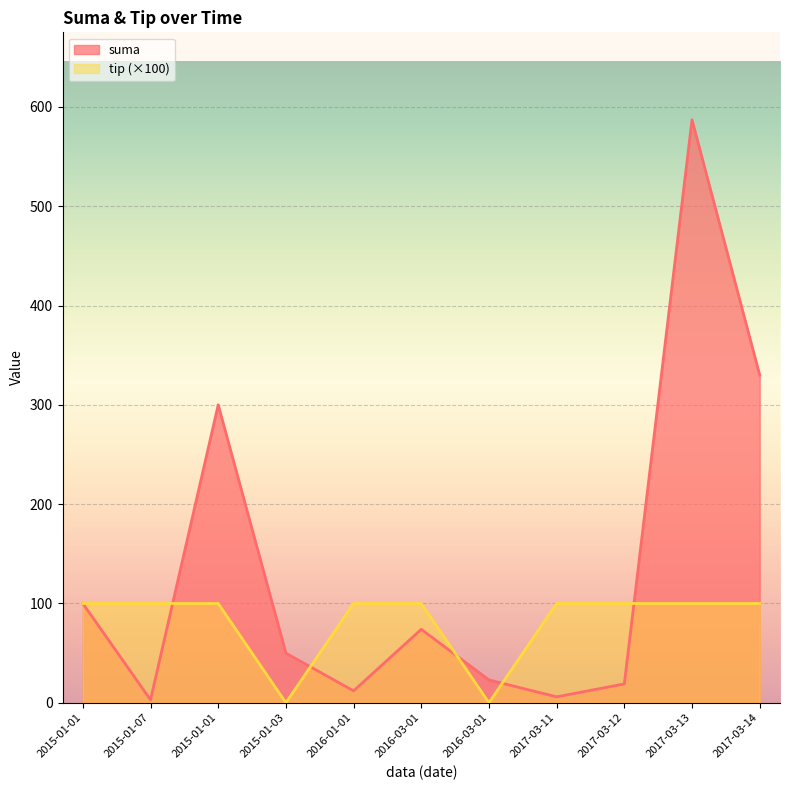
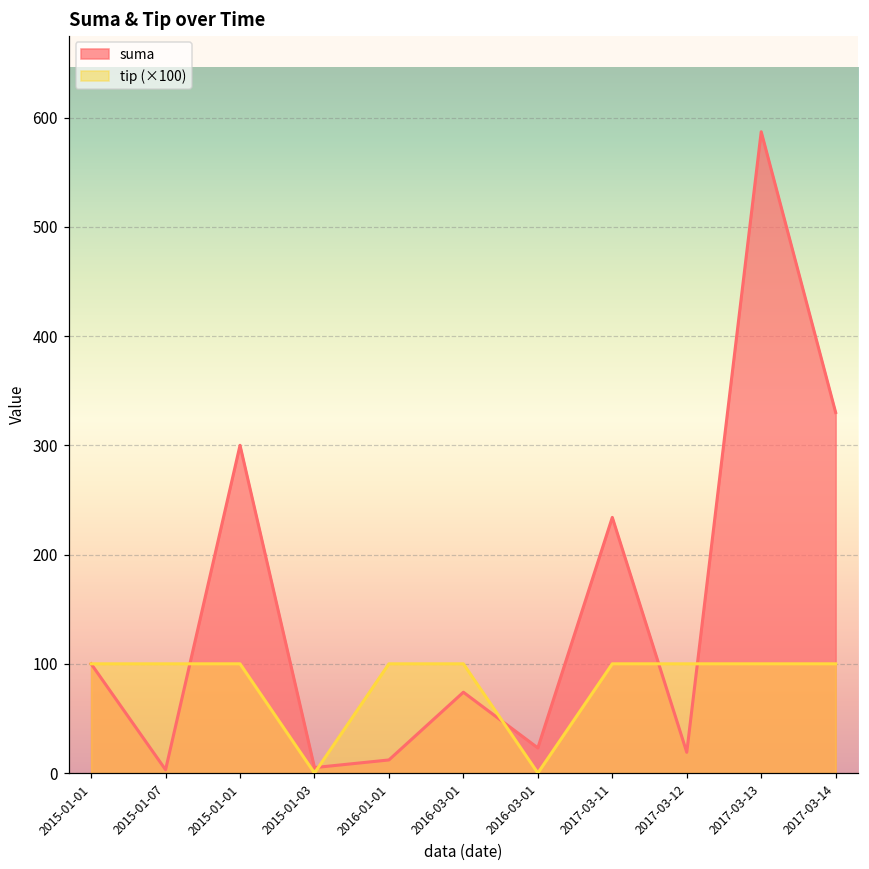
  {
    "suma": {
      "2015-01-07": 0,
-     "2015-01-03": 50,
+     "2015-01-03": 10,
      "2016-01-01": 10,
-     "2017-03-11": 10,
+     "2017-03-11": 230,
      "2017-03-12": 20,
      "2017-03-13": 590,
      "2017-03-14": 330
    },
    "tip (×100)": {
      "2015-01-07": 100,
      "2015-01-03": 0,
      "2016-01-01": 100,
      "2017-03-11": 100,
      "2017-03-12": 100,
      "2017-03-13": 100,
      "2017-03-14": 100
    }
  }
